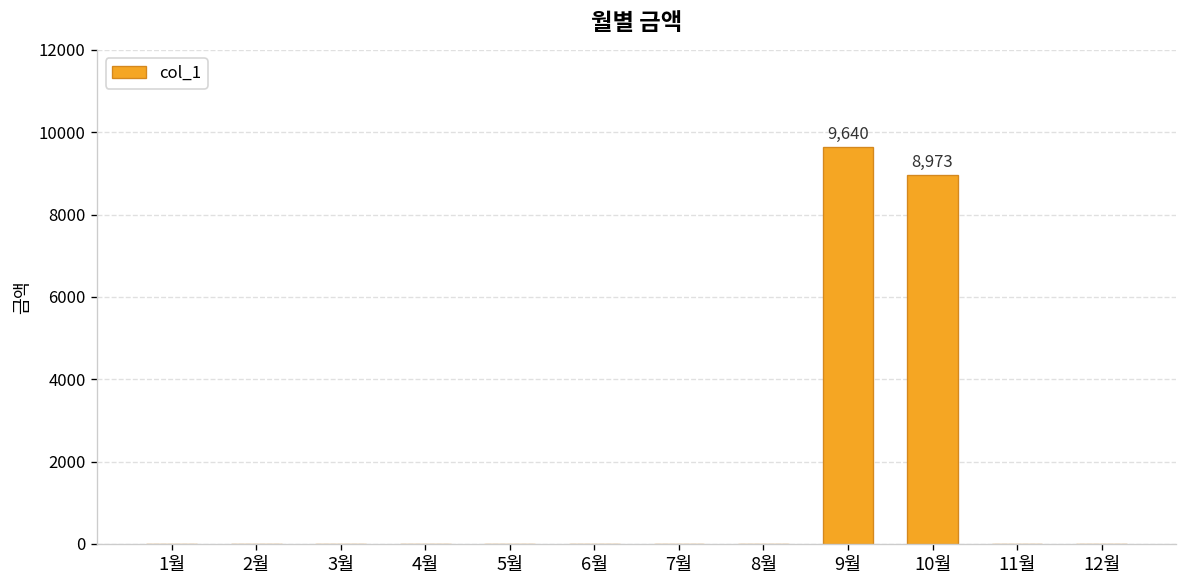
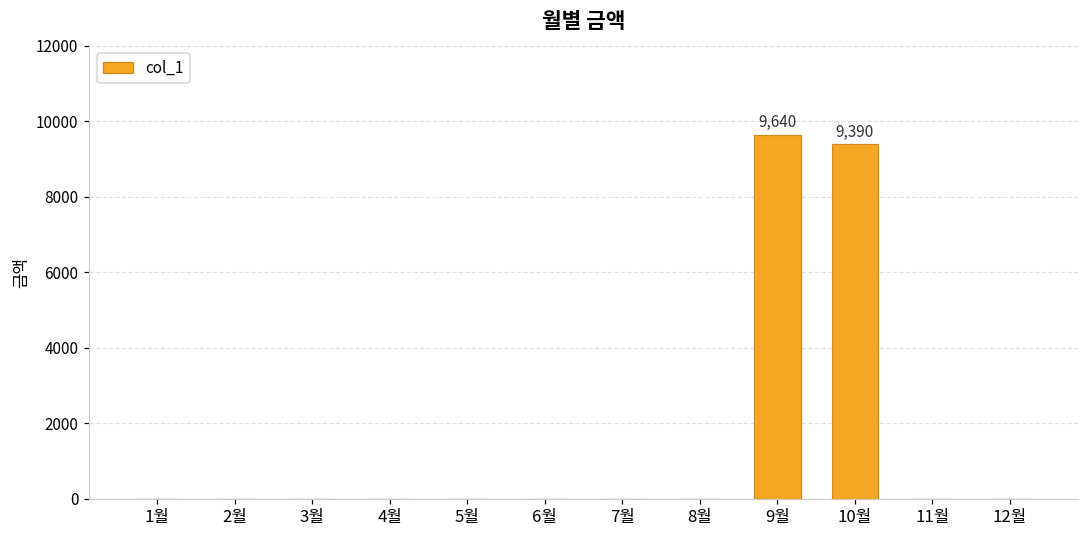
  {
    "9월": "9,640",
-   "10월": "8,973"
+   "10월": "9,390"
  }
